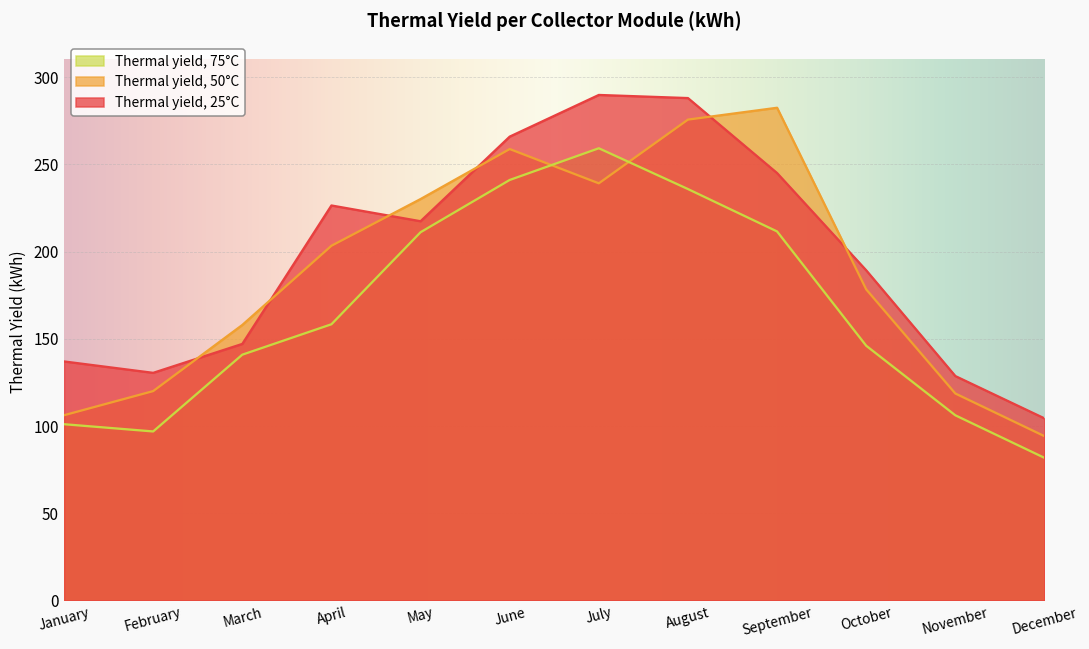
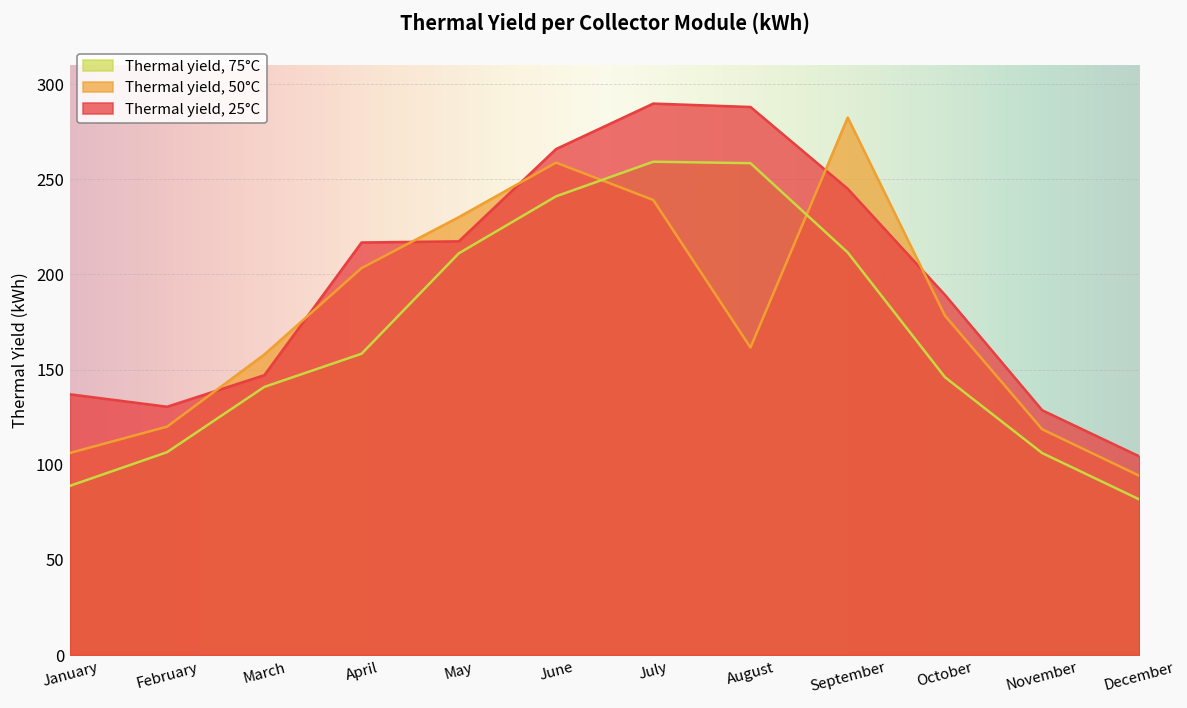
  {
    "Thermal yield, 75°C": {
-     "January": 101,
-     "February": 97,
+     "January": 89,
+     "February": 107,
      "March": 141,
      "April": 158,
      "May": 211,
      "June": 241,
      "July": 259,
-     "August": 236,
+     "August": 258,
      "September": 212,
      "October": 146,
      "November": 106,
      "December": 82
    },
    "Thermal yield, 50°C": {
      "January": 106,
      "February": 120,
      "March": 158,
      "April": 203,
      "May": 230,
      "June": 259,
      "July": 239,
-     "August": 276,
+     "August": 162,
      "September": 282,
      "October": 178,
      "November": 119,
      "December": 94
    },
    "Thermal yield, 25°C": {
      "January": 137,
      "February": 130,
      "March": 147,
-     "April": 226,
+     "April": 217,
      "May": 217,
      "June": 266,
      "July": 290,
      "August": 288,
      "September": 245,
      "October": 189,
      "November": 129,
      "December": 104
    }
  }
